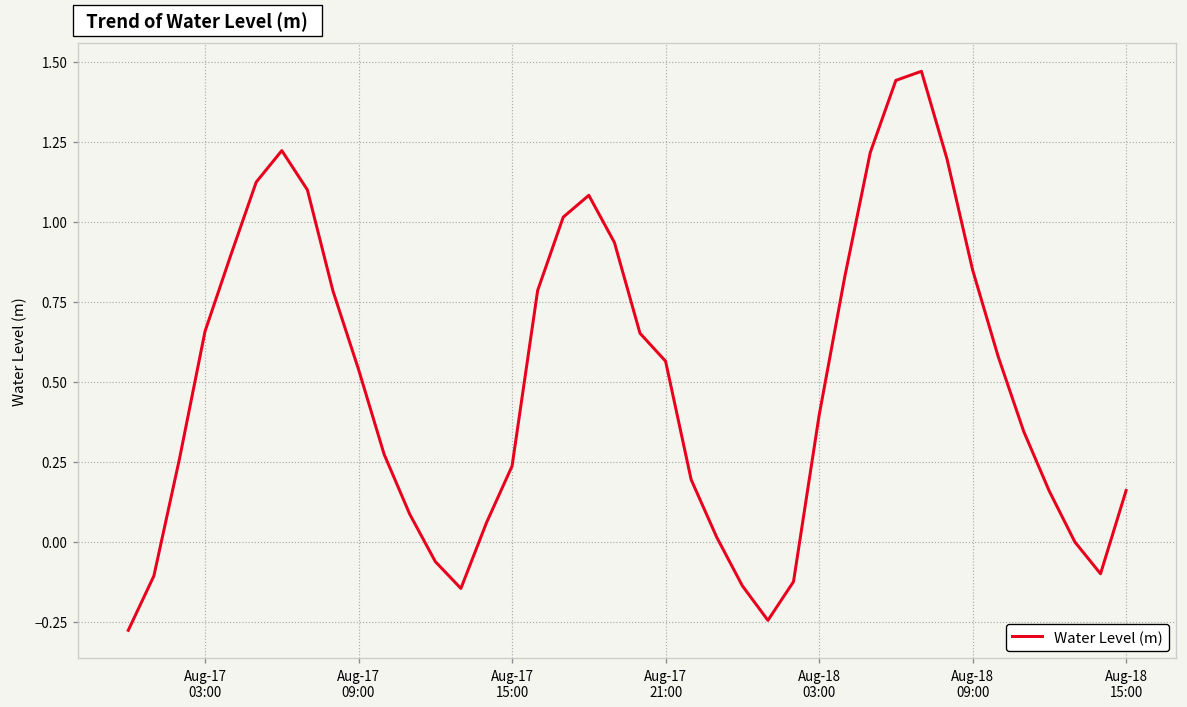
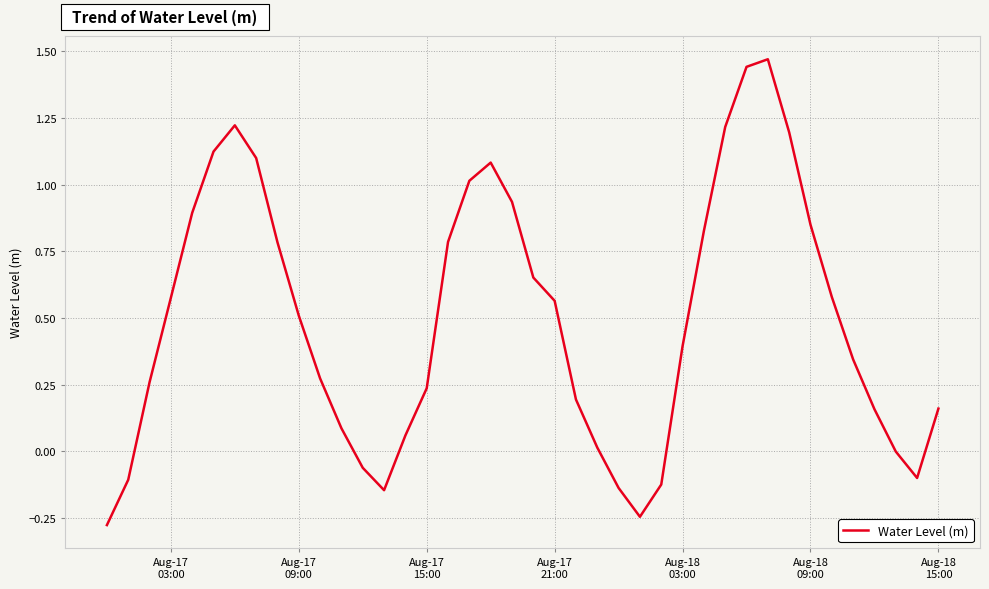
  {
-   "Aug-17 03:00": 0.66,
-   "Aug-17 09:00": 0.54,
+   "Aug-17 03:00": 0.58,
+   "Aug-17 09:00": 0.51,
    "Aug-17 15:00": 0.24,
    "Aug-17 21:00": 0.56,
    "Aug-18 03:00": 0.39,
    "Aug-18 09:00": 0.85,
    "Aug-18 15:00": 0.16
  }
